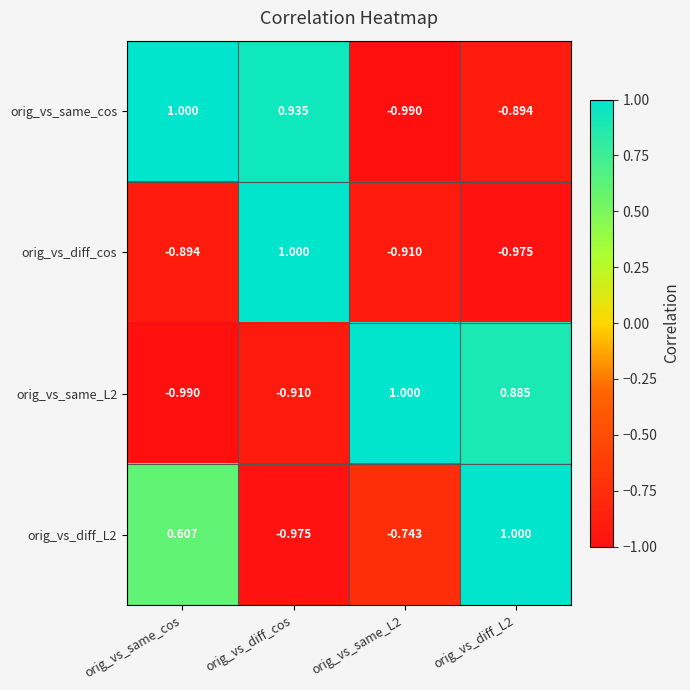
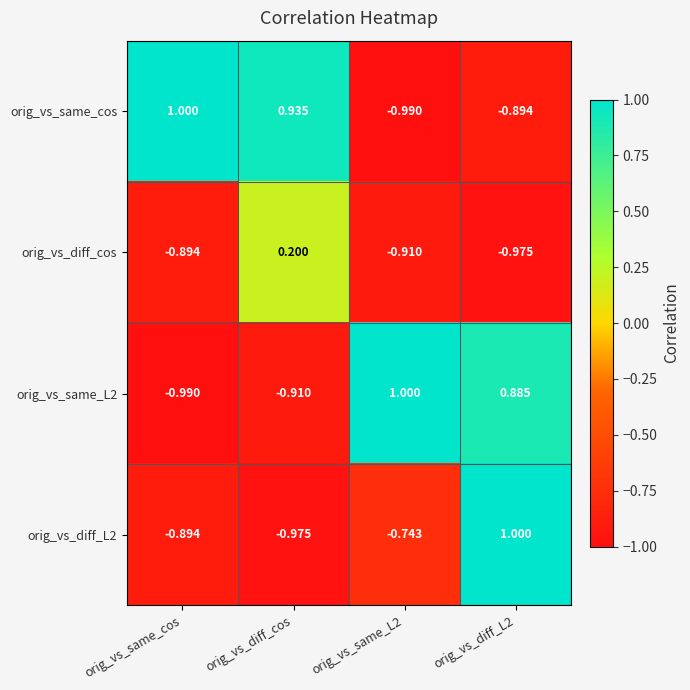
  {
    "orig_vs_same_cos": {
      "orig_vs_same_cos": 1.000,
      "orig_vs_diff_cos": 0.935,
      "orig_vs_same_L2": -0.990,
      "orig_vs_diff_L2": -0.894
    },
    "orig_vs_diff_cos": {
      "orig_vs_same_cos": -0.894,
-     "orig_vs_diff_cos": 1.000,
+     "orig_vs_diff_cos": 0.200,
      "orig_vs_same_L2": -0.910,
      "orig_vs_diff_L2": -0.975
    },
    "orig_vs_same_L2": {
      "orig_vs_same_cos": -0.990,
      "orig_vs_diff_cos": -0.910,
      "orig_vs_same_L2": 1.000,
      "orig_vs_diff_L2": 0.885
    },
    "orig_vs_diff_L2": {
-     "orig_vs_same_cos": 0.607,
+     "orig_vs_same_cos": -0.894,
      "orig_vs_diff_cos": -0.975,
      "orig_vs_same_L2": -0.743,
      "orig_vs_diff_L2": 1.000
    }
  }
